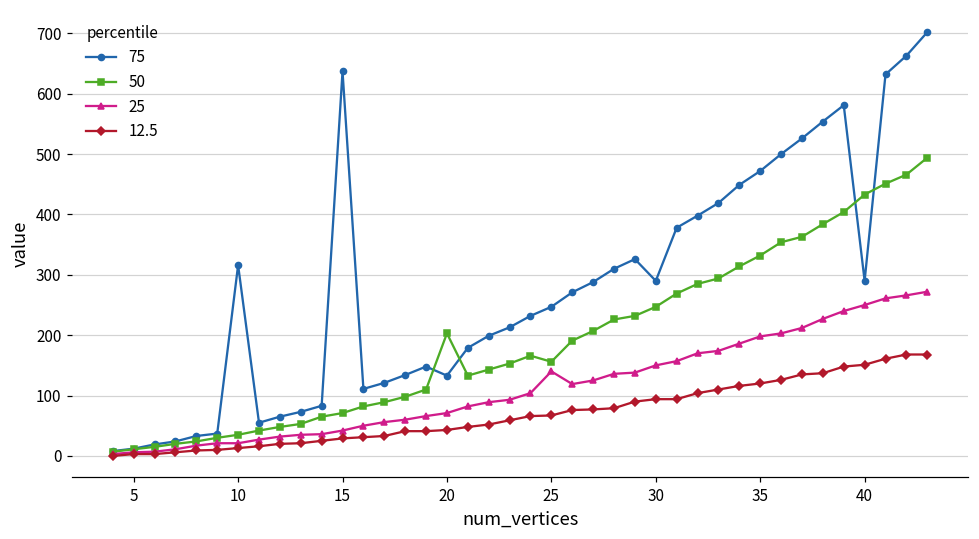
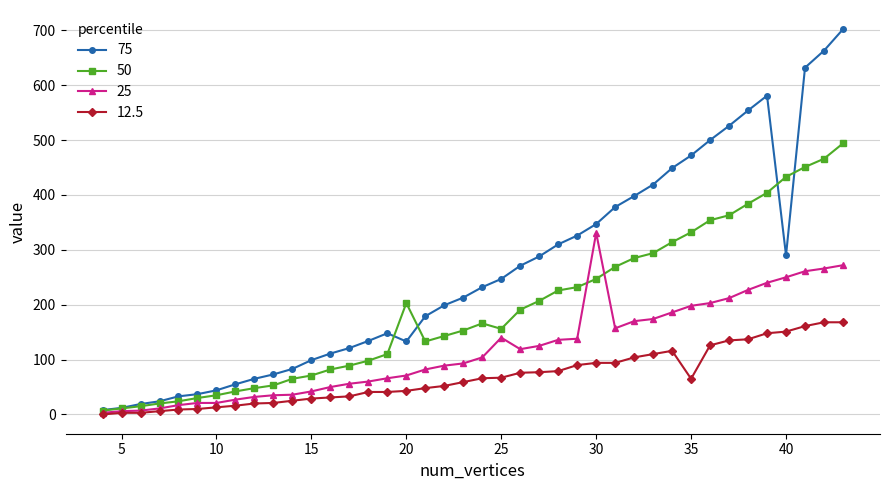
  {
    "75": {
-     "10": 320,
-     "15": 640,
+     "10": 40,
+     "15": 100,
      "20": 130,
      "25": 250,
-     "30": 290,
+     "30": 350,
      "35": 470,
      "40": 290
    },
    "50": {
      "10": 40,
      "15": 70,
      "20": 200,
      "25": 160,
      "30": 250,
      "35": 330,
      "40": 430
    },
    "25": {
      "10": 20,
      "15": 40,
      "20": 70,
      "25": 140,
-     "30": 150,
+     "30": 330,
      "35": 200,
      "40": 250
    },
    "12.5": {
      "10": 10,
      "15": 30,
      "20": 40,
      "25": 70,
      "30": 90,
-     "35": 120,
+     "35": 70,
      "40": 150
    }
  }
